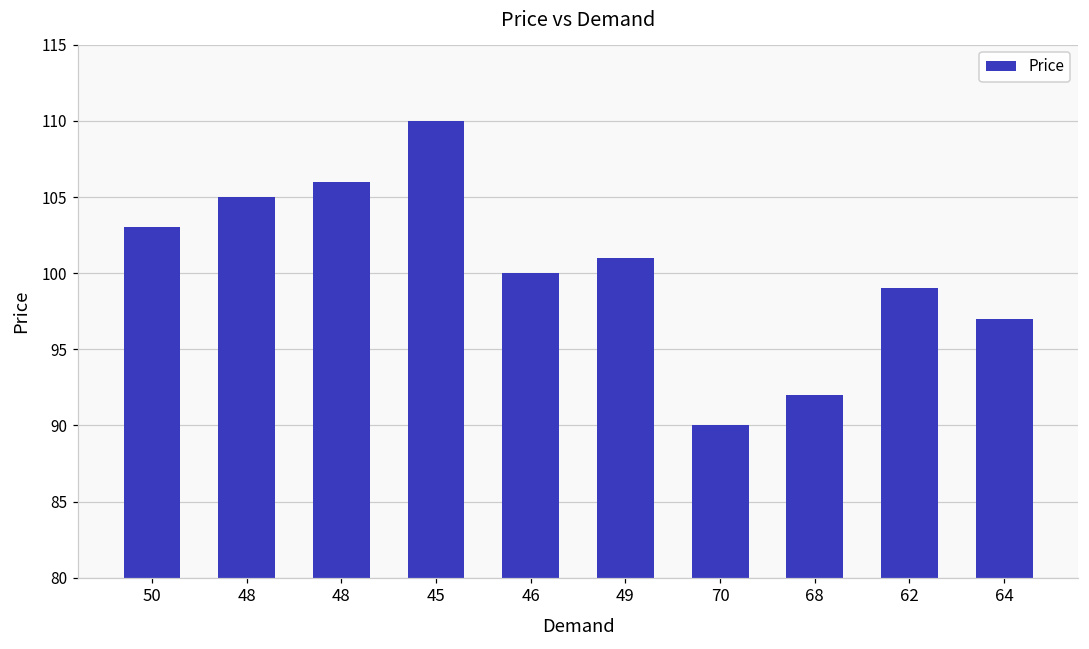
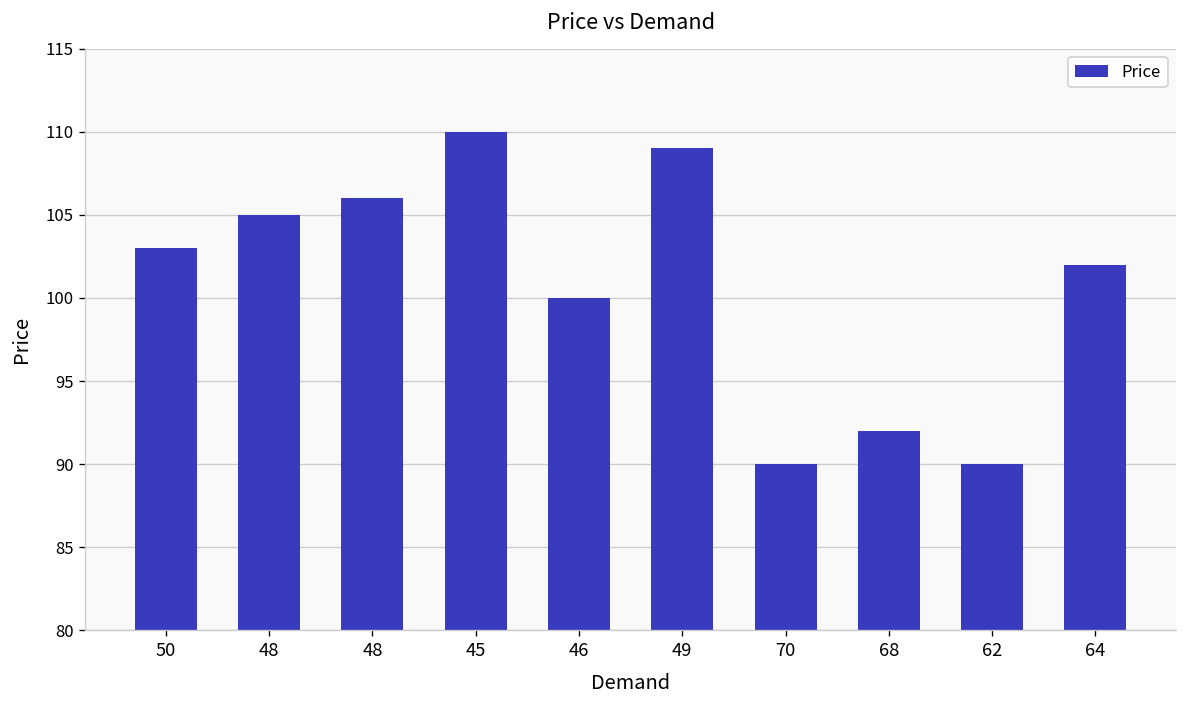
  {
    "50": 103,
    "45": 110,
    "46": 100,
-   "49": 101,
+   "49": 109,
    "70": 90,
    "68": 92,
-   "62": 99,
-   "64": 97
+   "62": 90,
+   "64": 102
  }
